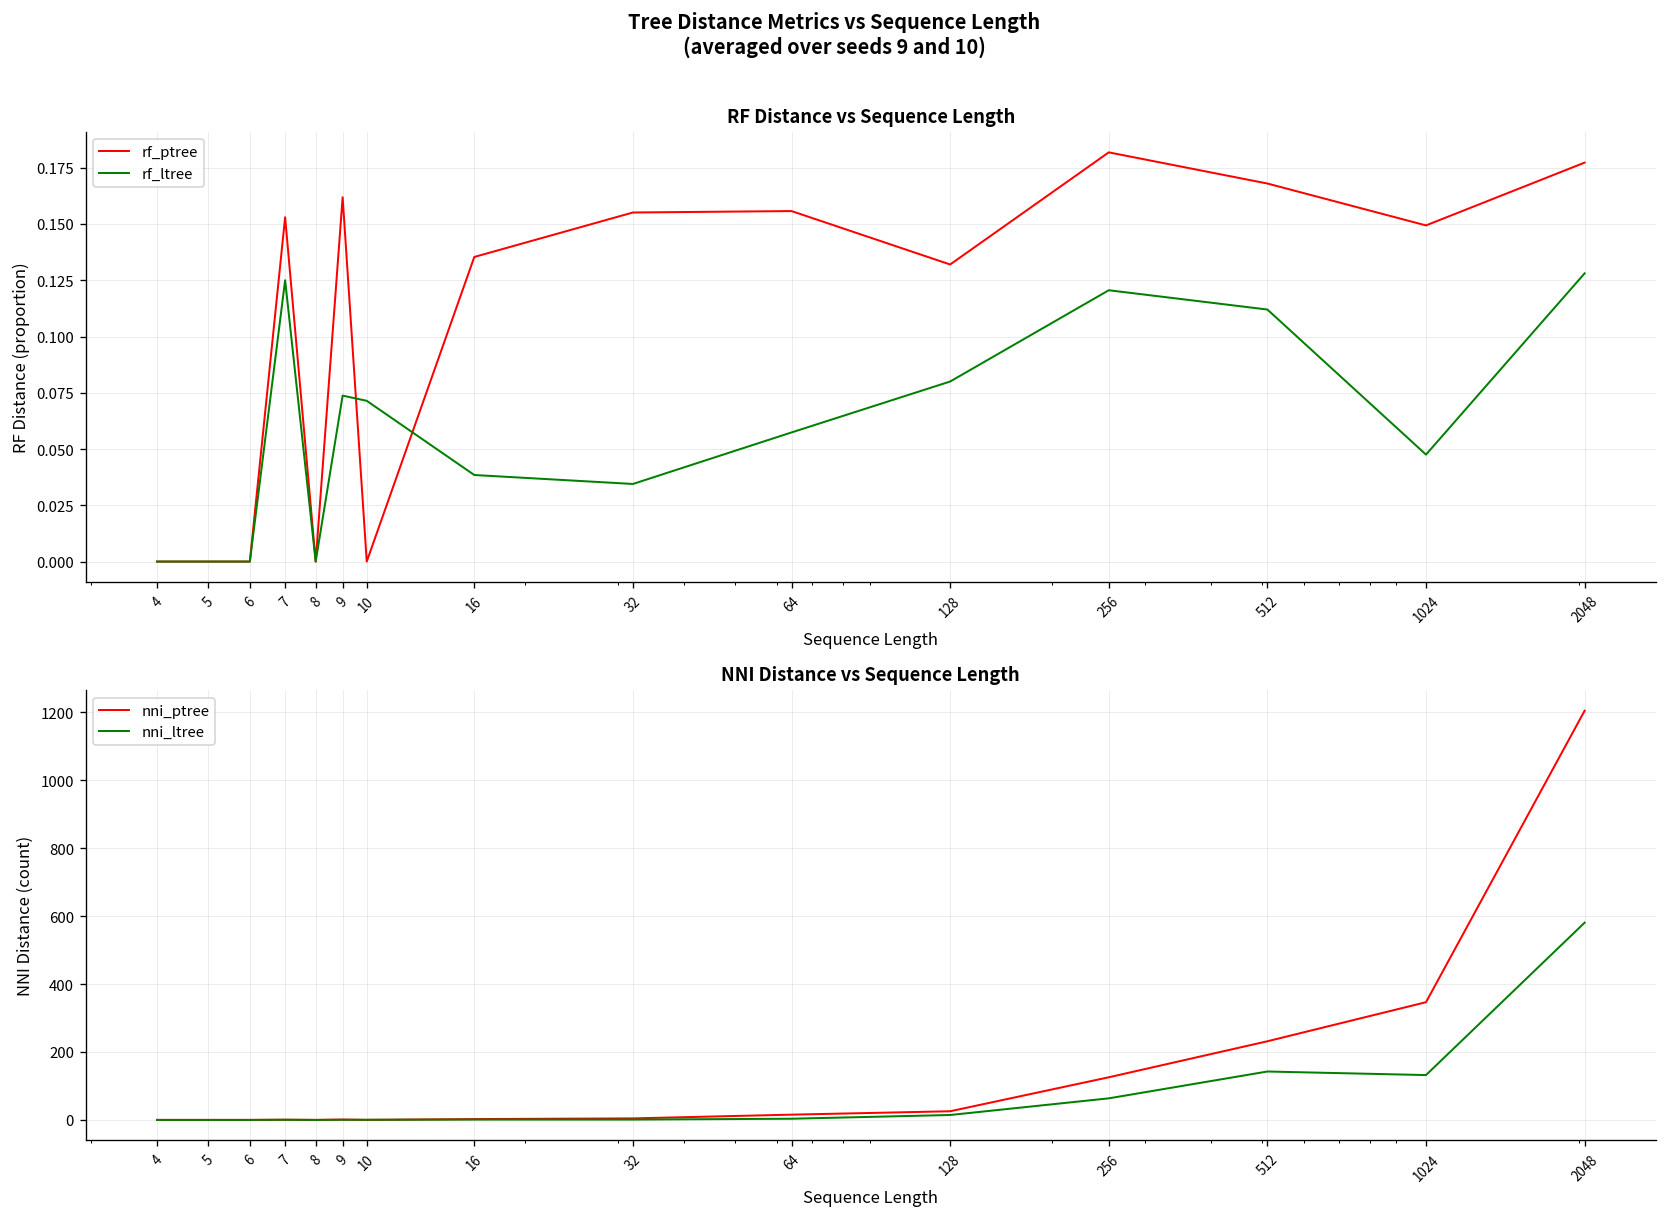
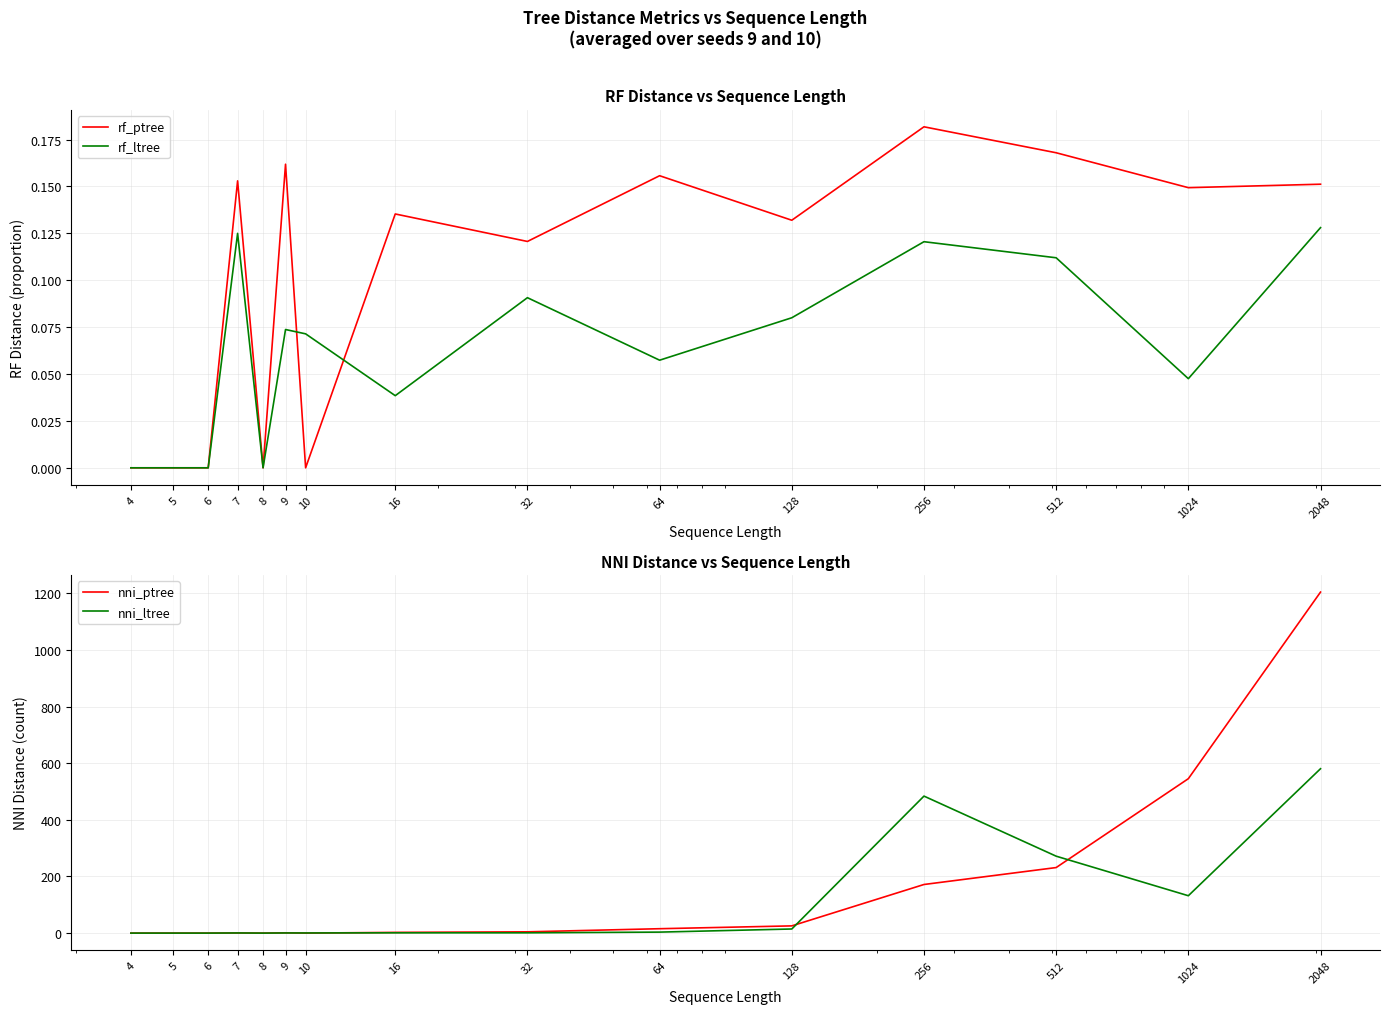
  {
    "RF Distance vs Sequence Length": {
      "rf_ptree": {
        "7": 0.153,
        "9": 0.162,
        "10": 0.000,
        "16": 0.135,
-       "32": 0.155,
+       "32": 0.121,
        "64": 0.156,
        "128": 0.132,
        "256": 0.182,
        "512": 0.168,
        "1024": 0.149,
-       "2048": 0.177
+       "2048": 0.151
      },
      "rf_ltree": {
        "7": 0.125,
        "9": 0.074,
        "10": 0.071,
        "16": 0.038,
-       "32": 0.034,
+       "32": 0.091,
        "64": 0.057,
        "128": 0.080,
        "256": 0.121,
        "512": 0.112,
        "1024": 0.048,
        "2048": 0.128
      }
    },
    "NNI Distance vs Sequence Length": {
      "nni_ptree": {
        "64": 20,
        "128": 30,
-       "256": 130,
+       "256": 170,
        "512": 230,
-       "1024": 350,
+       "1024": 550,
        "2048": 1200
      },
      "nni_ltree": {
        "64": 0,
        "128": 10,
-       "256": 60,
-       "512": 140,
+       "256": 480,
+       "512": 270,
        "1024": 130,
        "2048": 580
      }
    }
  }
